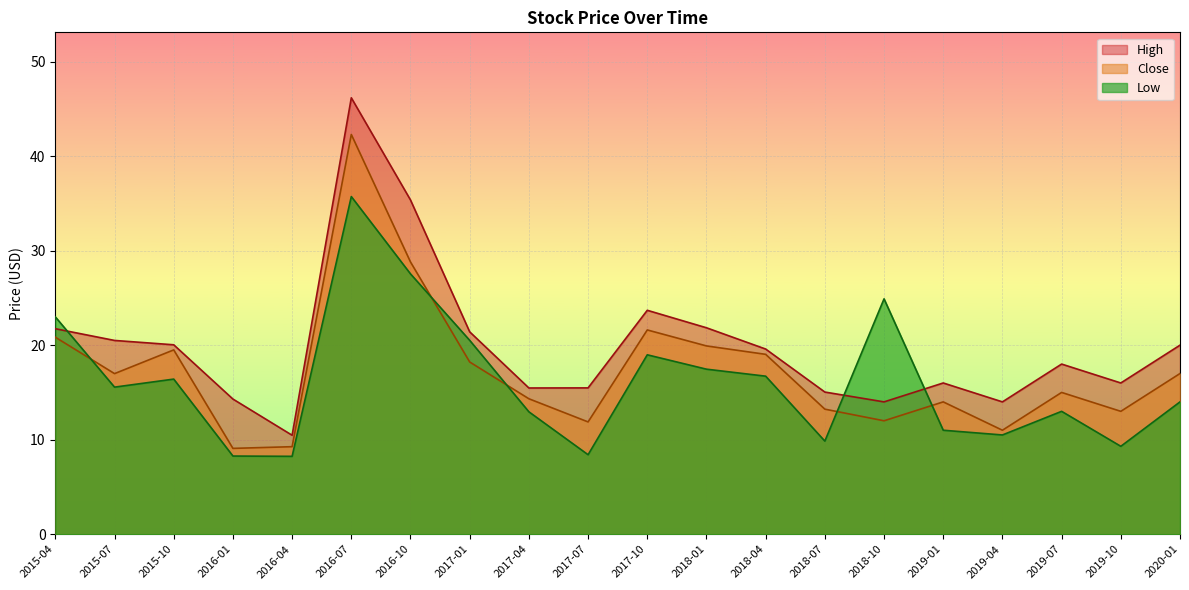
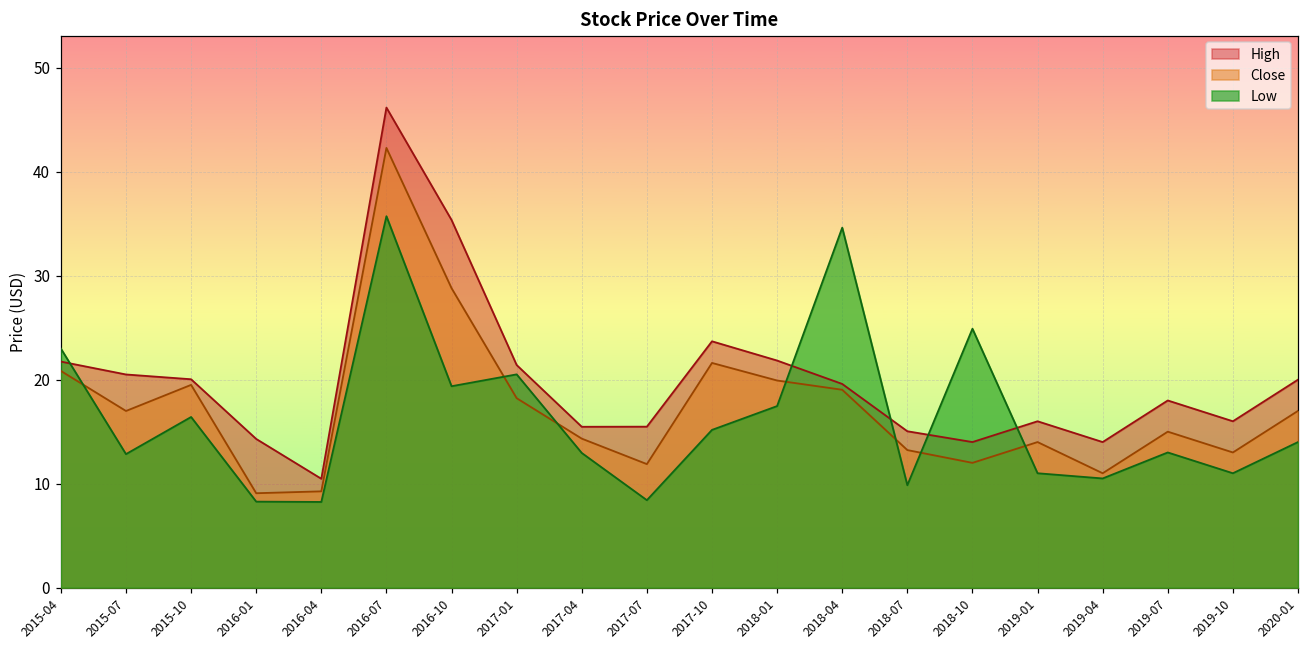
  {
    "Low": {
      "2015-04": 23,
-     "2015-07": 16,
+     "2015-07": 13,
      "2015-10": 16,
      "2016-01": 8,
      "2016-04": 8,
      "2016-07": 36,
-     "2016-10": 28,
+     "2016-10": 19,
      "2017-01": 21,
      "2017-04": 13,
      "2017-07": 8,
-     "2017-10": 19,
+     "2017-10": 15,
      "2018-01": 17,
-     "2018-04": 17,
+     "2018-04": 35,
      "2018-07": 10,
      "2018-10": 25,
      "2019-01": 11,
      "2019-04": 11,
      "2019-07": 13,
-     "2019-10": 9,
+     "2019-10": 11,
      "2020-01": 14
    }
  }
